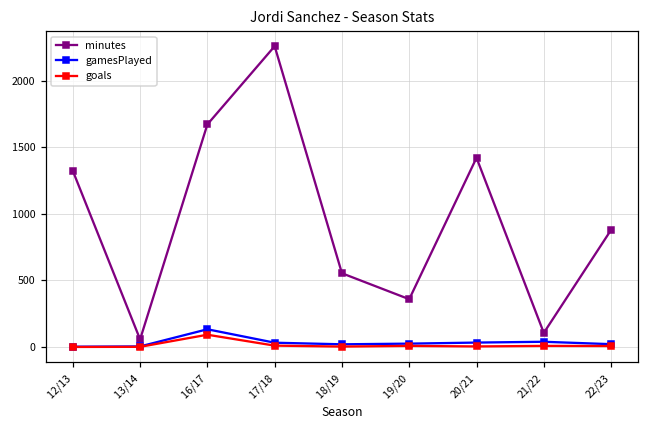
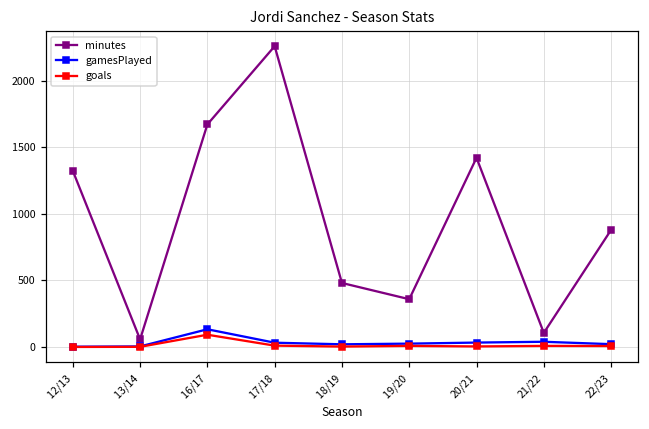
  {
    "minutes": {
      "12/13": 1320,
      "13/14": 60,
      "16/17": 1670,
      "17/18": 2260,
-     "18/19": 550,
+     "18/19": 480,
      "19/20": 360,
      "20/21": 1420,
      "21/22": 110,
      "22/23": 880
    },
    "gamesPlayed": {
      "16/17": 130,
      "17/18": 30,
      "20/21": 30,
      "21/22": 40
    },
    "goals": {
      "16/17": 90,
      "17/18": 10,
      "20/21": 0,
      "21/22": 10
    }
  }
